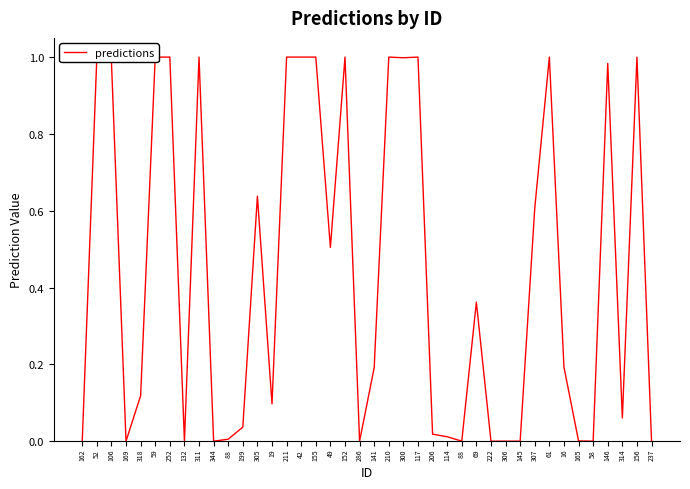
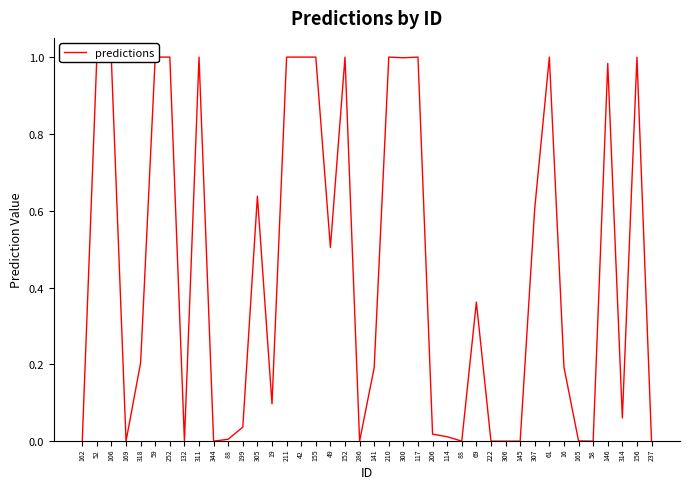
  {
    "162": 0.00,
    "169": 0.00,
-   "318": 0.12,
+   "318": 0.20,
    "252": 1.00,
    "132": 0.00,
    "311": 1.00,
    "344": 0.00,
    "199": 0.04,
    "305": 0.64,
    "19": 0.10,
    "211": 1.00,
    "42": 1.00,
    "155": 1.00,
    "49": 0.50,
    "152": 1.00,
    "286": 0.00,
    "141": 0.19,
    "210": 1.00,
    "300": 1.00,
    "117": 1.00,
    "206": 0.02,
    "114": 0.01,
    "69": 0.36,
    "222": 0.00,
    "306": 0.00,
    "145": 0.00,
    "307": 0.61,
    "61": 1.00,
    "16": 0.19,
    "165": 0.00,
    "58": 0.00,
    "146": 0.98,
    "314": 0.06,
    "156": 1.00,
    "237": 0.00
  }
